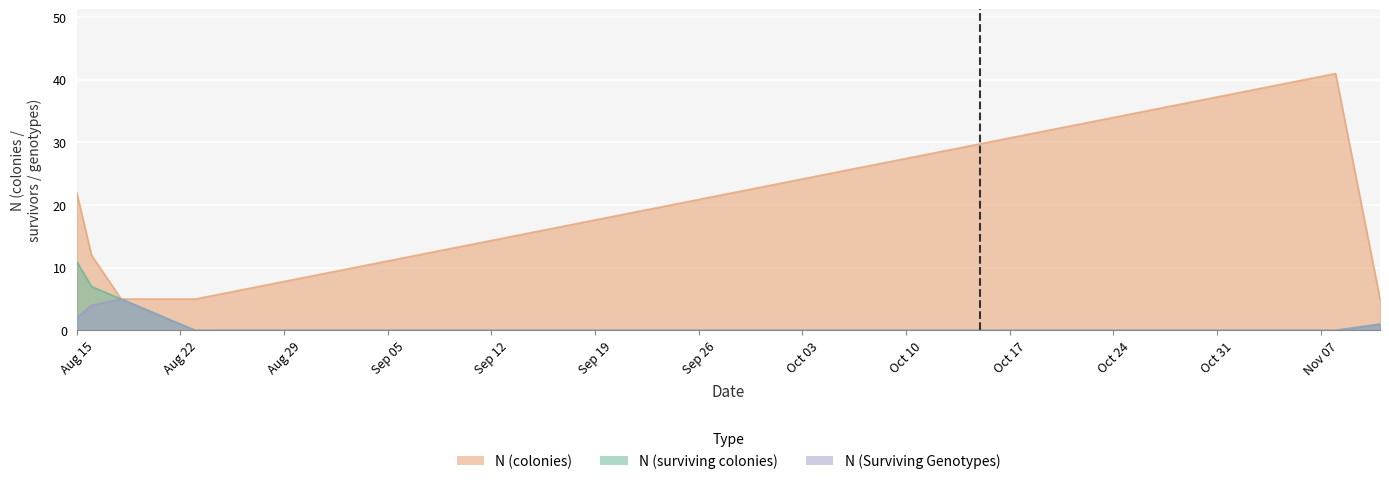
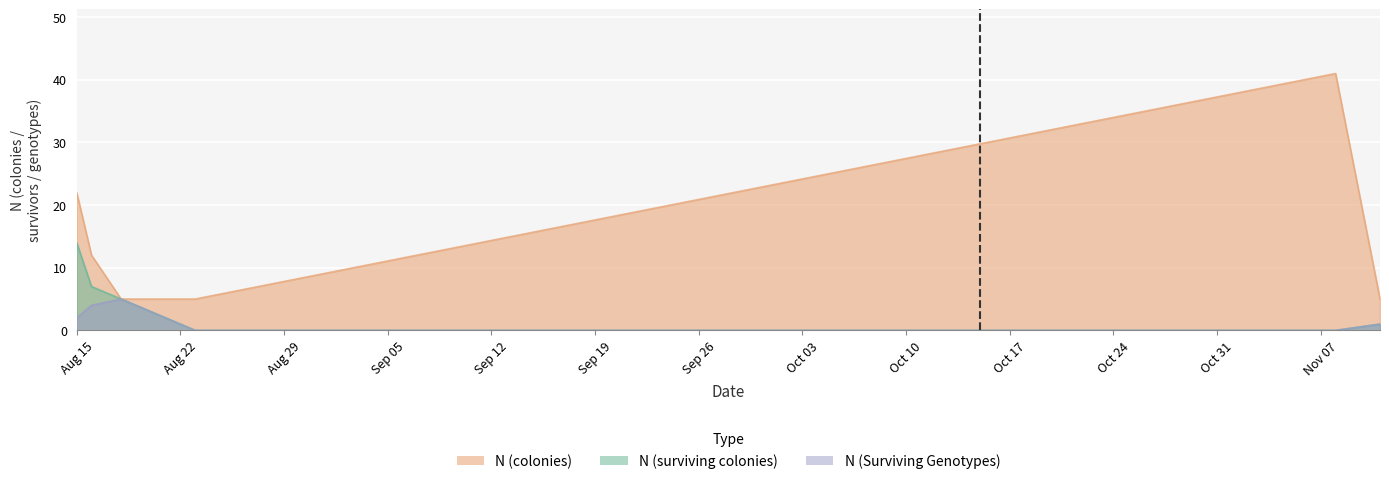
  {
    "N (colonies)": {
      "Aug 15": 22
    },
    "N (surviving colonies)": {
-     "Aug 15": 11
+     "Aug 15": 14
    },
    "N (Surviving Genotypes)": {
      "Aug 15": 2
    }
  }
